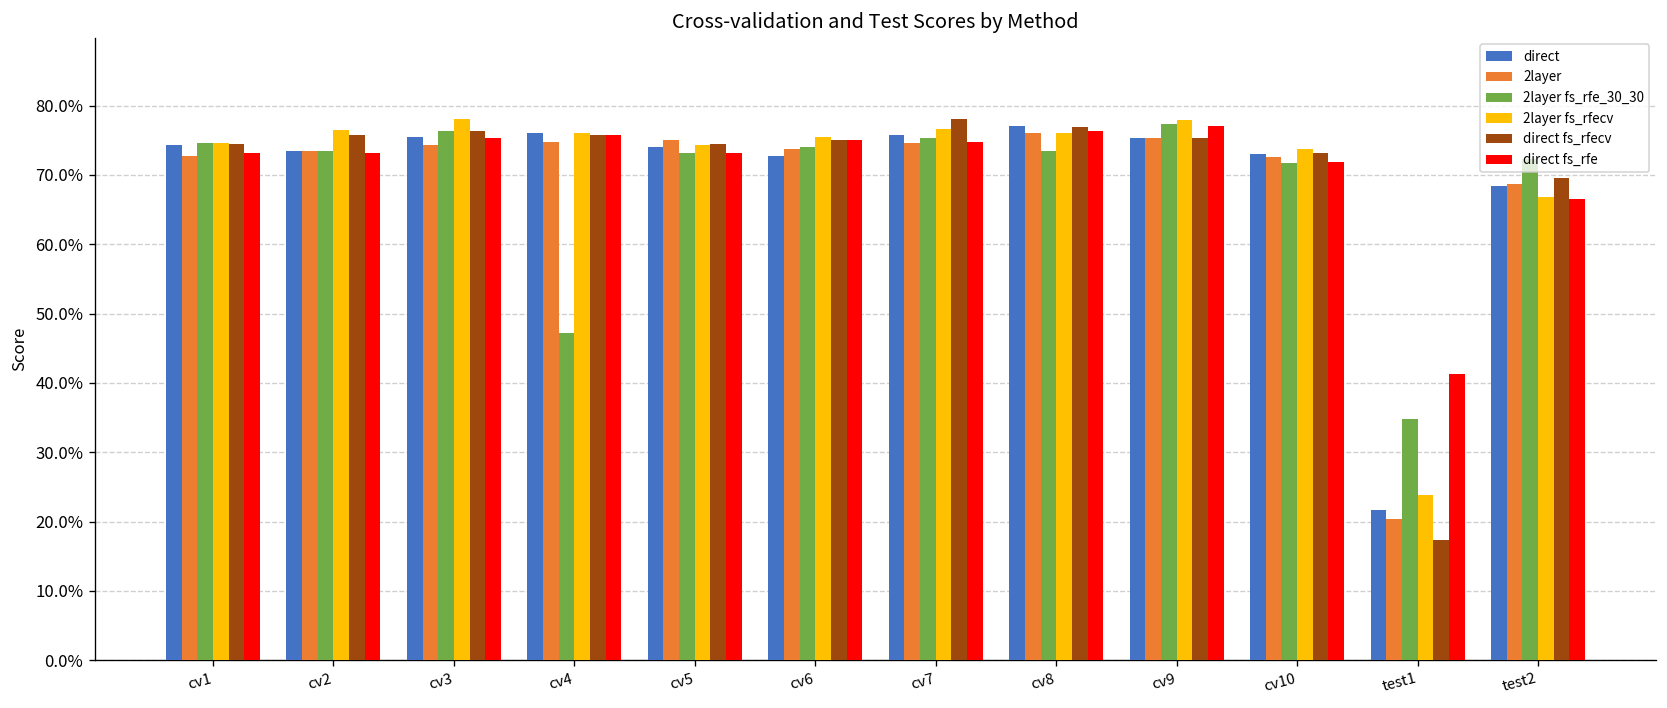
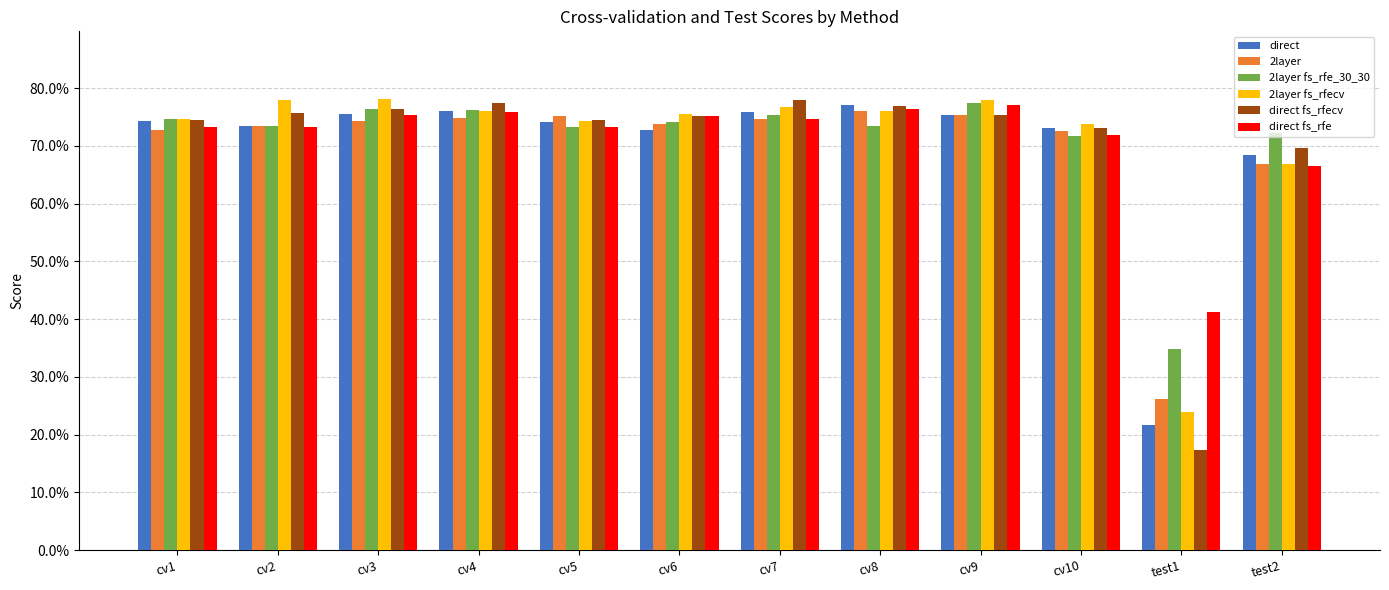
  {
    "direct": {
      "cv1": "74%",
      "cv2": "73%",
      "cv3": "76%",
      "cv4": "76%",
      "cv5": "74%",
      "cv6": "73%",
      "cv7": "76%",
      "cv8": "77%",
      "cv9": "75%",
      "cv10": "73%",
      "test1": "22%",
      "test2": "68%"
    },
    "2layer": {
      "cv1": "73%",
      "cv2": "74%",
      "cv3": "74%",
      "cv4": "75%",
      "cv5": "75%",
      "cv6": "74%",
      "cv7": "75%",
      "cv8": "76%",
      "cv9": "75%",
      "cv10": "73%",
-     "test1": "20%",
-     "test2": "69%"
+     "test1": "26%",
+     "test2": "67%"
    },
    "2layer fs_rfe_30_30": {
      "cv1": "75%",
      "cv2": "73%",
      "cv3": "76%",
-     "cv4": "47%",
+     "cv4": "76%",
      "cv5": "73%",
      "cv6": "74%",
      "cv7": "75%",
      "cv8": "74%",
      "cv9": "77%",
      "cv10": "72%",
      "test1": "35%"
    },
    "2layer fs_rfecv": {
      "cv1": "75%",
-     "cv2": "77%",
+     "cv2": "78%",
      "cv3": "78%",
      "cv4": "76%",
      "cv5": "74%",
      "cv6": "76%",
      "cv7": "77%",
      "cv8": "76%",
      "cv9": "78%",
      "cv10": "74%",
      "test1": "24%",
      "test2": "67%"
    },
    "direct fs_rfecv": {
      "cv1": "74%",
      "cv2": "76%",
      "cv3": "76%",
-     "cv4": "76%",
+     "cv4": "77%",
      "cv5": "74%",
      "cv6": "75%",
      "cv7": "78%",
      "cv8": "77%",
      "cv9": "75%",
      "cv10": "73%",
      "test1": "17%",
      "test2": "70%"
    },
    "direct fs_rfe": {
      "cv1": "73%",
      "cv2": "73%",
      "cv3": "75%",
      "cv4": "76%",
      "cv5": "73%",
      "cv6": "75%",
      "cv7": "75%",
      "cv8": "76%",
      "cv9": "77%",
      "cv10": "72%",
      "test1": "41%",
      "test2": "67%"
    }
  }
